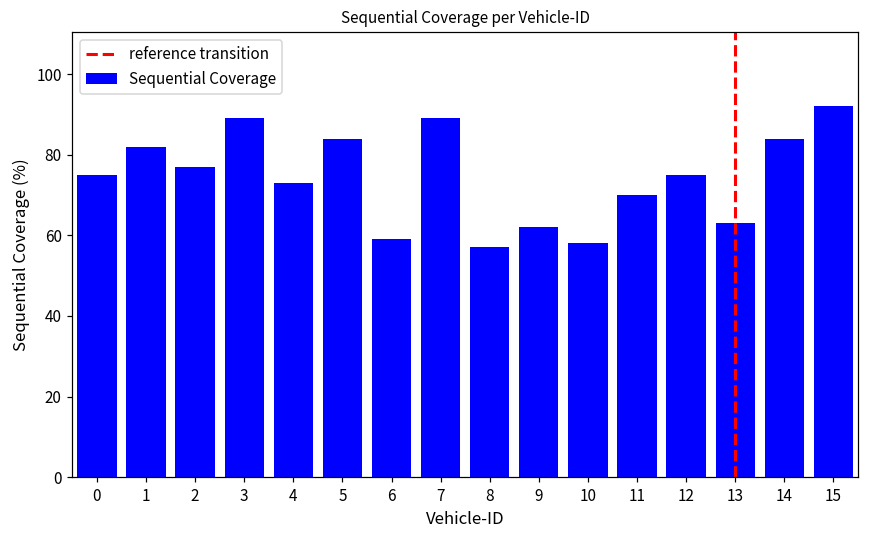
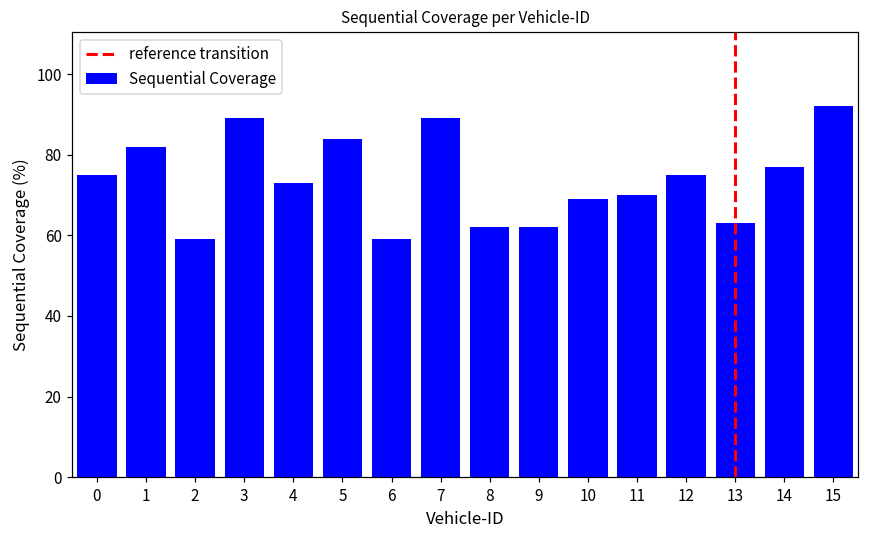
  {
    "0": 75,
    "1": 82,
-   "2": 77,
+   "2": 59,
    "3": 89,
    "4": 73,
    "5": 84,
    "6": 59,
    "7": 89,
-   "8": 57,
+   "8": 62,
    "9": 62,
-   "10": 58,
+   "10": 69,
    "11": 70,
    "12": 75,
    "13": 63,
-   "14": 84,
+   "14": 77,
    "15": 92
  }
